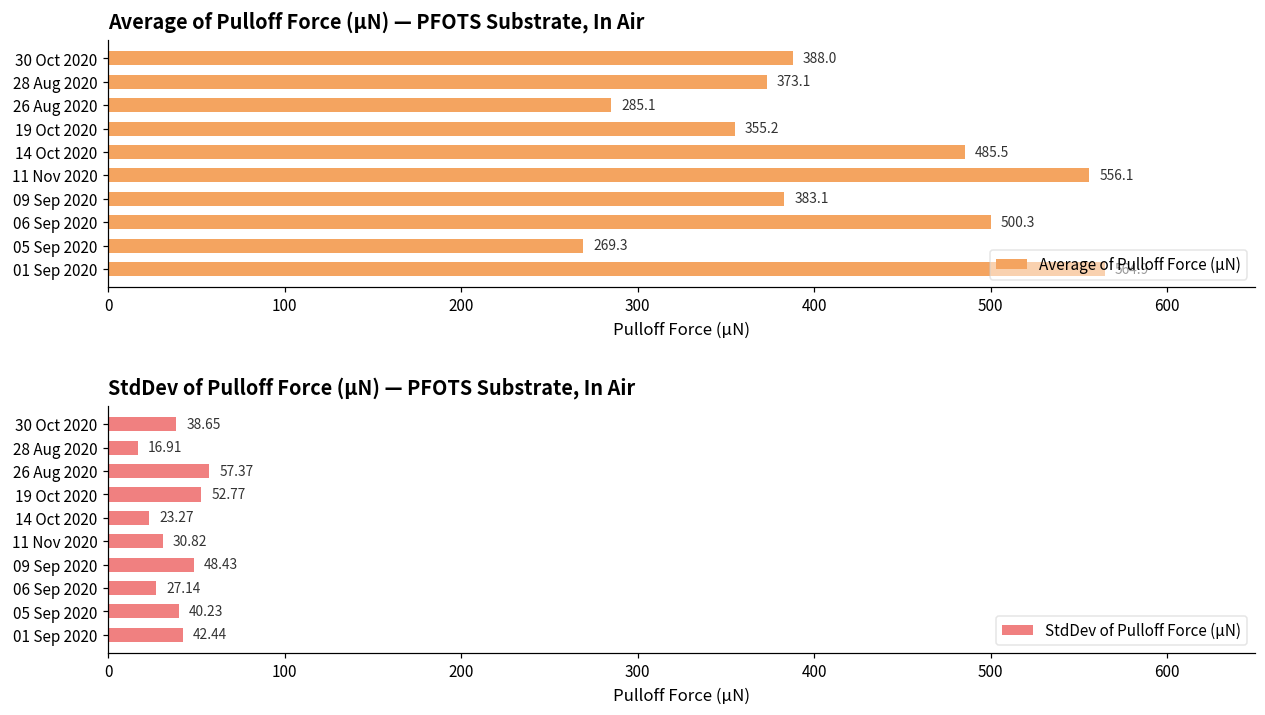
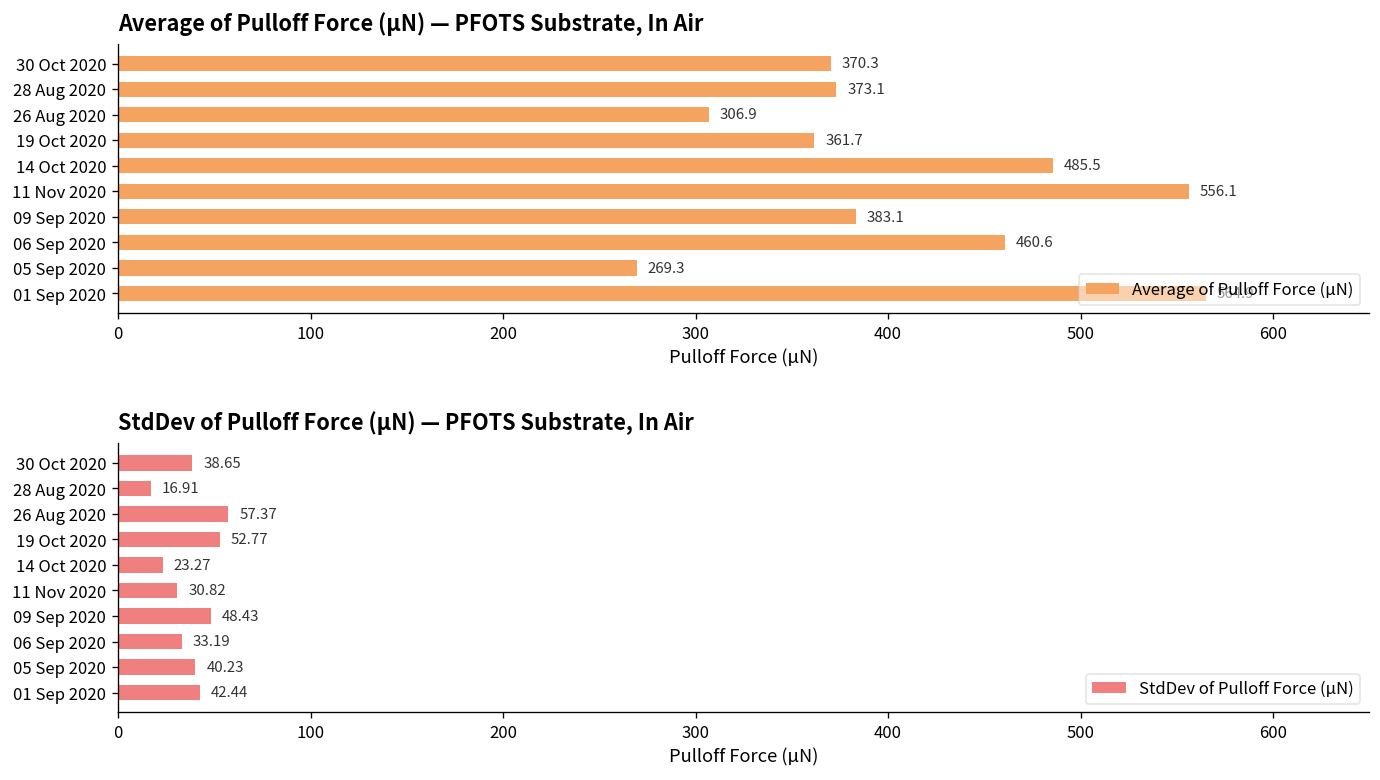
  {
    "Average of Pulloff Force (µN) — PFOTS Substrate, In Air": {
-     "30 Oct 2020": 388.0,
+     "30 Oct 2020": 370.3,
      "28 Aug 2020": 373.1,
-     "26 Aug 2020": 285.1,
-     "19 Oct 2020": 355.2,
+     "26 Aug 2020": 306.9,
+     "19 Oct 2020": 361.7,
      "14 Oct 2020": 485.5,
      "11 Nov 2020": 556.1,
      "09 Sep 2020": 383.1,
-     "06 Sep 2020": 500.3,
+     "06 Sep 2020": 460.6,
      "05 Sep 2020": 269.3
    },
    "StdDev of Pulloff Force (µN) — PFOTS Substrate, In Air": {
      "30 Oct 2020": 38.65,
      "28 Aug 2020": 16.91,
      "26 Aug 2020": 57.37,
      "19 Oct 2020": 52.77,
      "14 Oct 2020": 23.27,
      "11 Nov 2020": 30.82,
      "09 Sep 2020": 48.43,
-     "06 Sep 2020": 27.14,
+     "06 Sep 2020": 33.19,
      "05 Sep 2020": 40.23,
      "01 Sep 2020": 42.44
    }
  }
